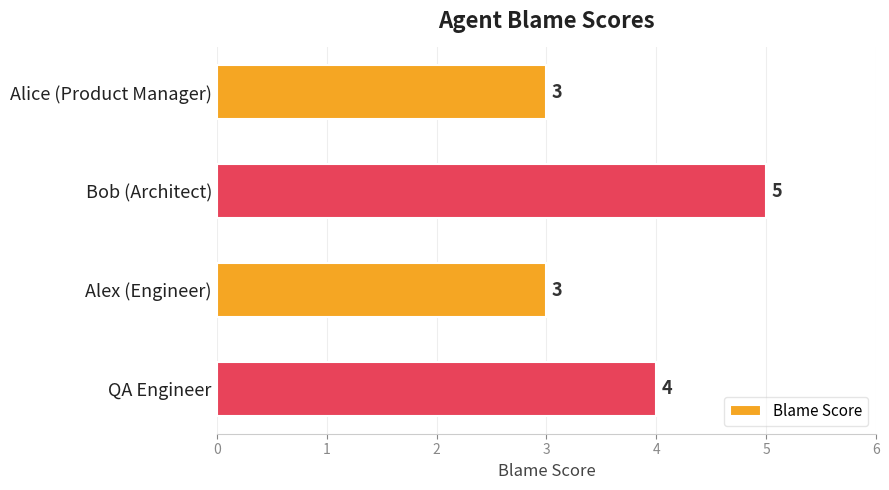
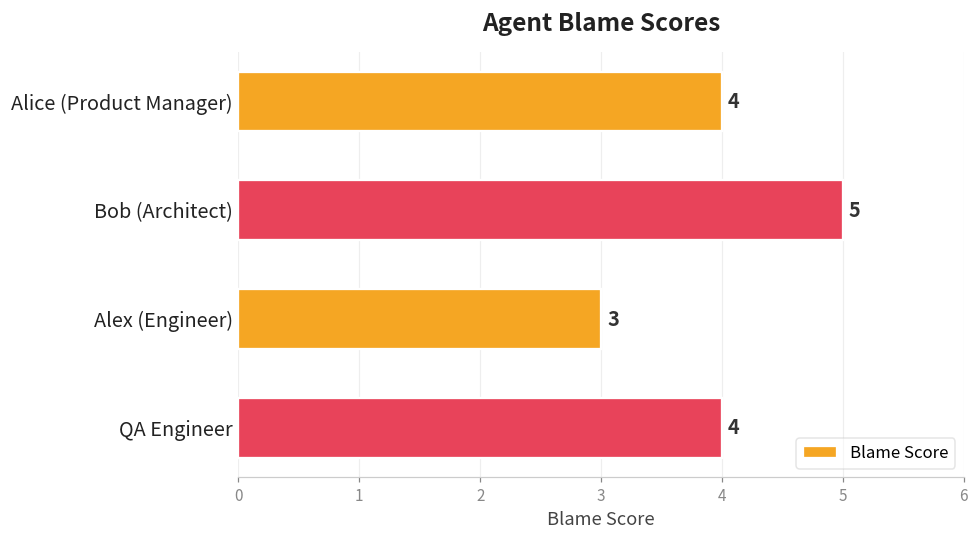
  {
-   "Alice (Product Manager)": 3,
+   "Alice (Product Manager)": 4,
    "Bob (Architect)": 5,
    "Alex (Engineer)": 3,
    "QA Engineer": 4
  }
